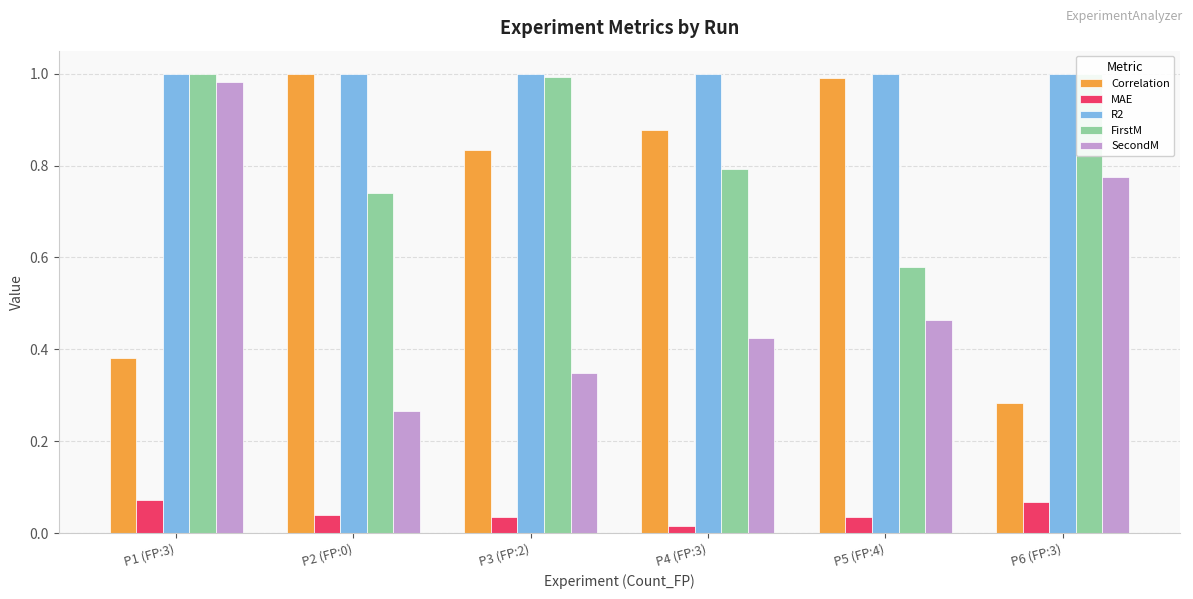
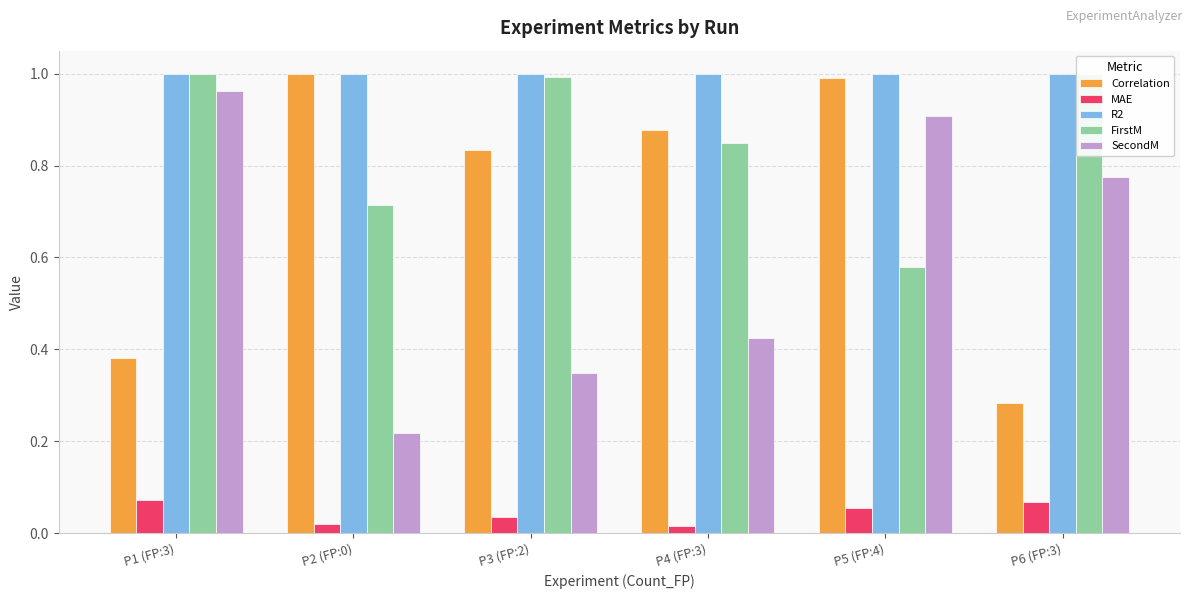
  {
    "Correlation": {
      "P1 (FP:3)": 0.38,
      "P2 (FP:0)": 1.00,
      "P3 (FP:2)": 0.83,
      "P4 (FP:3)": 0.88,
      "P5 (FP:4)": 0.99,
      "P6 (FP:3)": 0.28
    },
    "MAE": {
      "P1 (FP:3)": 0.07,
-     "P2 (FP:0)": 0.04,
+     "P2 (FP:0)": 0.02,
      "P3 (FP:2)": 0.03,
      "P4 (FP:3)": 0.01,
-     "P5 (FP:4)": 0.03,
+     "P5 (FP:4)": 0.06,
      "P6 (FP:3)": 0.07
    },
    "R2": {
      "P1 (FP:3)": 1.00,
      "P2 (FP:0)": 1.00,
      "P3 (FP:2)": 1.00,
      "P4 (FP:3)": 1.00,
      "P5 (FP:4)": 1.00,
      "P6 (FP:3)": 1.00
    },
    "FirstM": {
      "P1 (FP:3)": 1.00,
-     "P2 (FP:0)": 0.74,
+     "P2 (FP:0)": 0.71,
      "P3 (FP:2)": 0.99,
-     "P4 (FP:3)": 0.79,
+     "P4 (FP:3)": 0.85,
      "P5 (FP:4)": 0.58
    },
    "SecondM": {
-     "P1 (FP:3)": 0.98,
-     "P2 (FP:0)": 0.27,
+     "P1 (FP:3)": 0.96,
+     "P2 (FP:0)": 0.22,
      "P3 (FP:2)": 0.35,
      "P4 (FP:3)": 0.43,
-     "P5 (FP:4)": 0.46,
+     "P5 (FP:4)": 0.91,
      "P6 (FP:3)": 0.77
    }
  }
